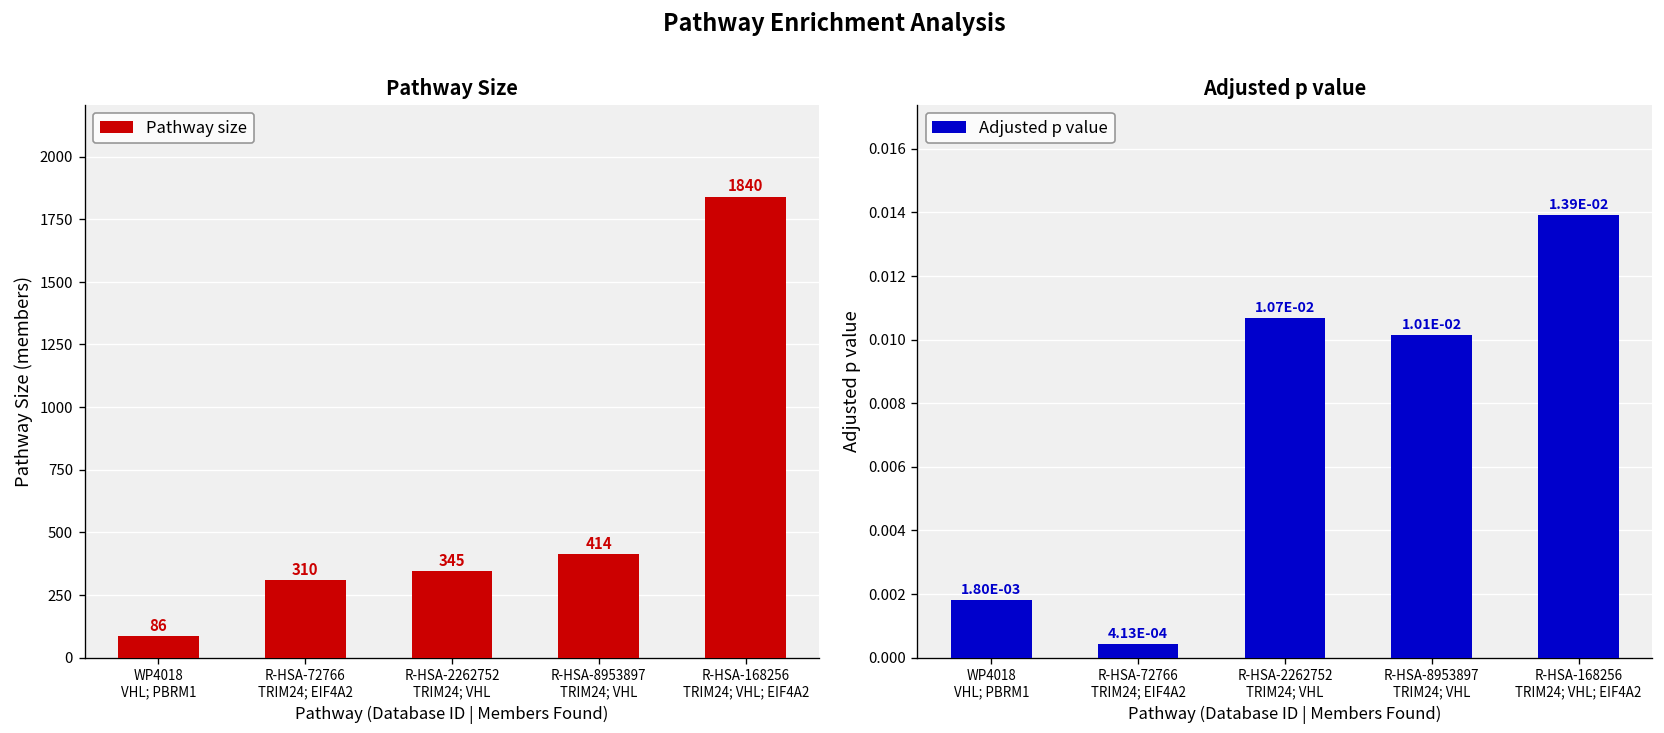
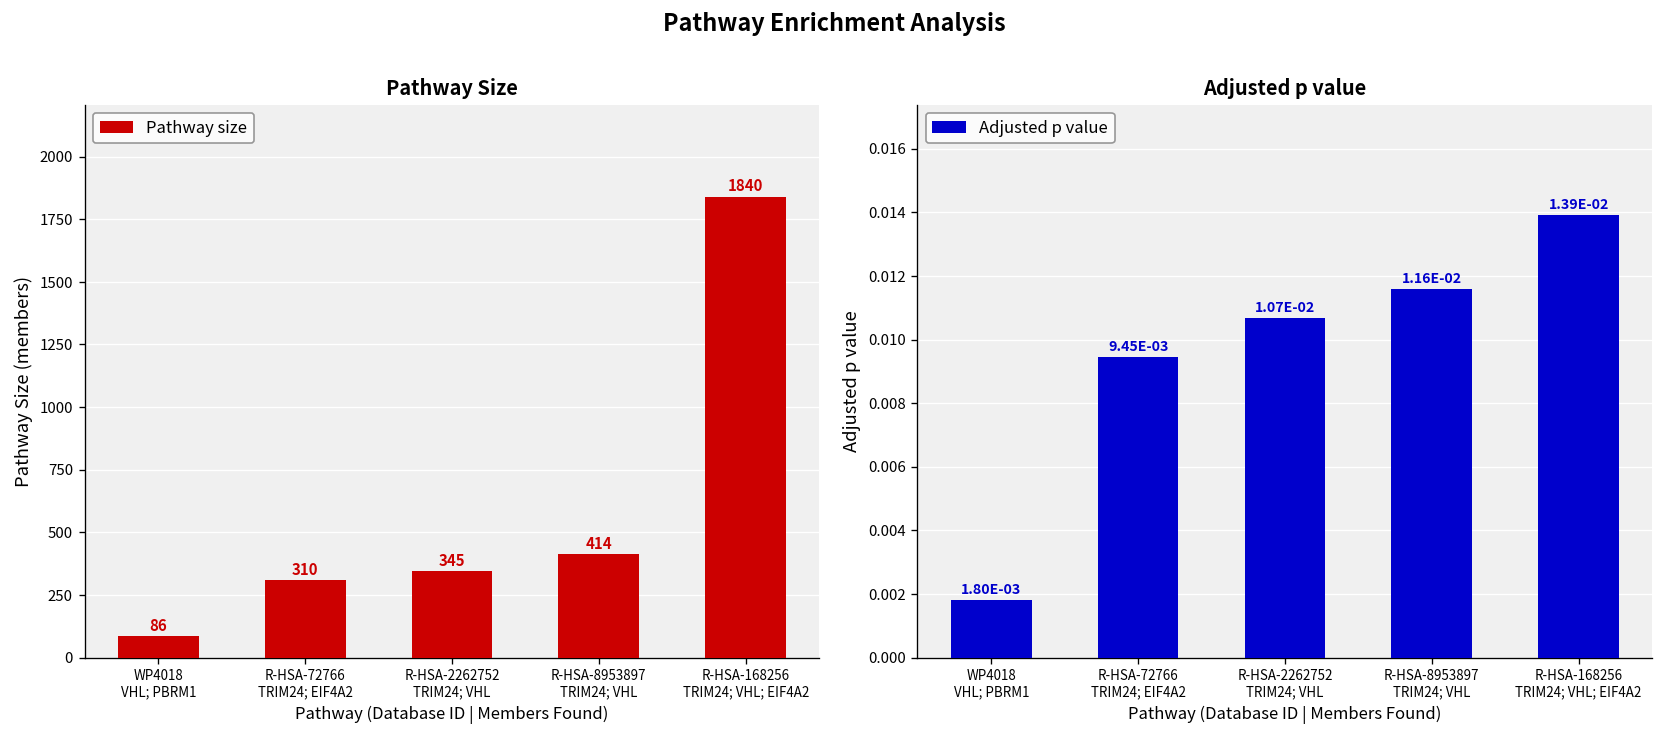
  {
    "Pathway Size": {
      "WP4018 VHL; PBRM1": "86",
      "R-HSA-72766 TRIM24; EIF4A2": "310",
      "R-HSA-2262752 TRIM24; VHL": "345",
      "R-HSA-8953897 TRIM24; VHL": "414",
      "R-HSA-168256 TRIM24; VHL; EIF4A2": "1840"
    },
    "Adjusted p value": {
      "WP4018 VHL; PBRM1": "1.80E-03",
-     "R-HSA-72766 TRIM24; EIF4A2": "4.13E-04",
+     "R-HSA-72766 TRIM24; EIF4A2": "9.45E-03",
      "R-HSA-2262752 TRIM24; VHL": "1.07E-02",
-     "R-HSA-8953897 TRIM24; VHL": "1.01E-02",
+     "R-HSA-8953897 TRIM24; VHL": "1.16E-02",
      "R-HSA-168256 TRIM24; VHL; EIF4A2": "1.39E-02"
    }
  }
